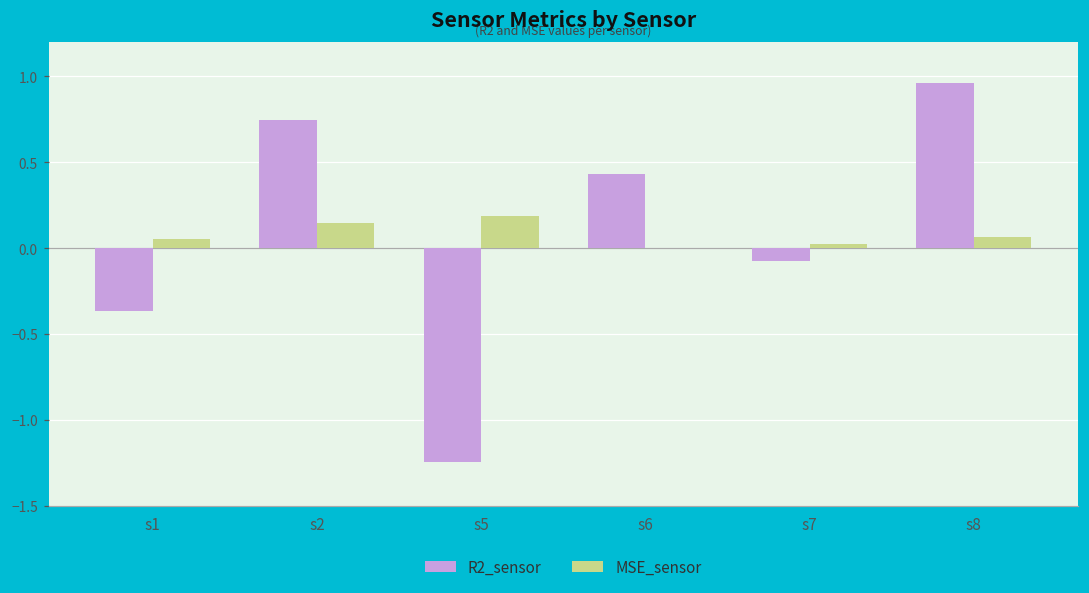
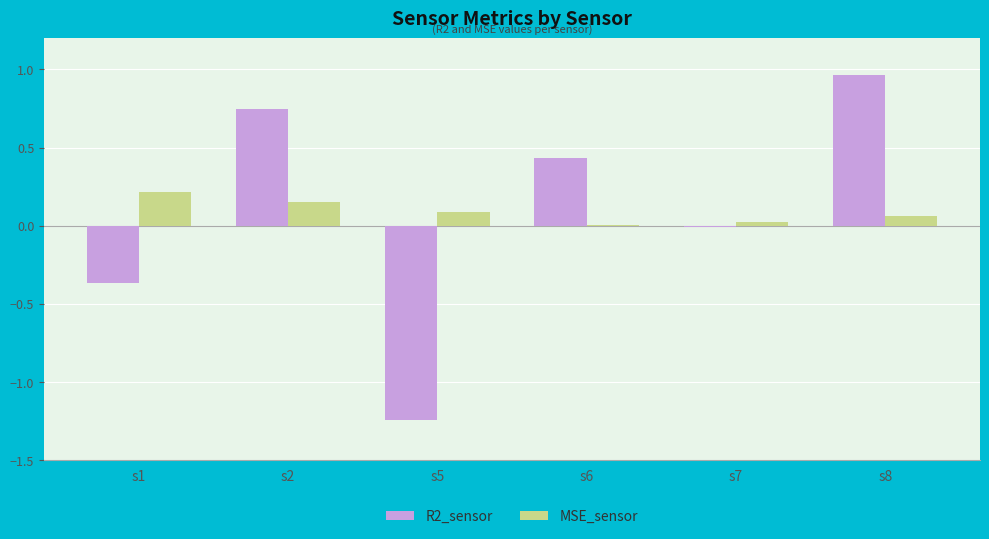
  {
    "R2_sensor": {
      "s1": -0.37,
      "s2": 0.75,
      "s5": -1.24,
      "s6": 0.43,
-     "s7": -0.07,
+     "s7": -0.01,
      "s8": 0.96
    },
    "MSE_sensor": {
-     "s1": 0.05,
+     "s1": 0.21,
      "s2": 0.15,
-     "s5": 0.19,
+     "s5": 0.09,
      "s7": 0.03,
      "s8": 0.06
    }
  }
